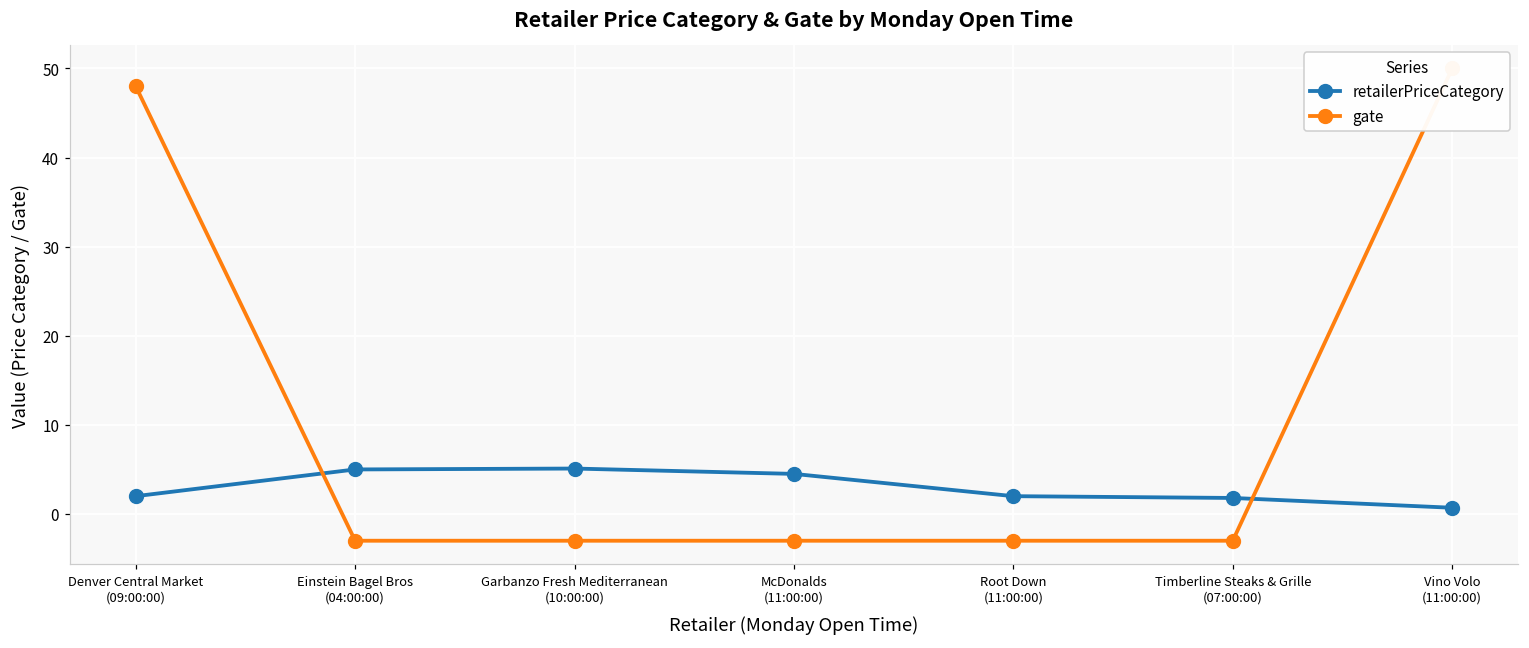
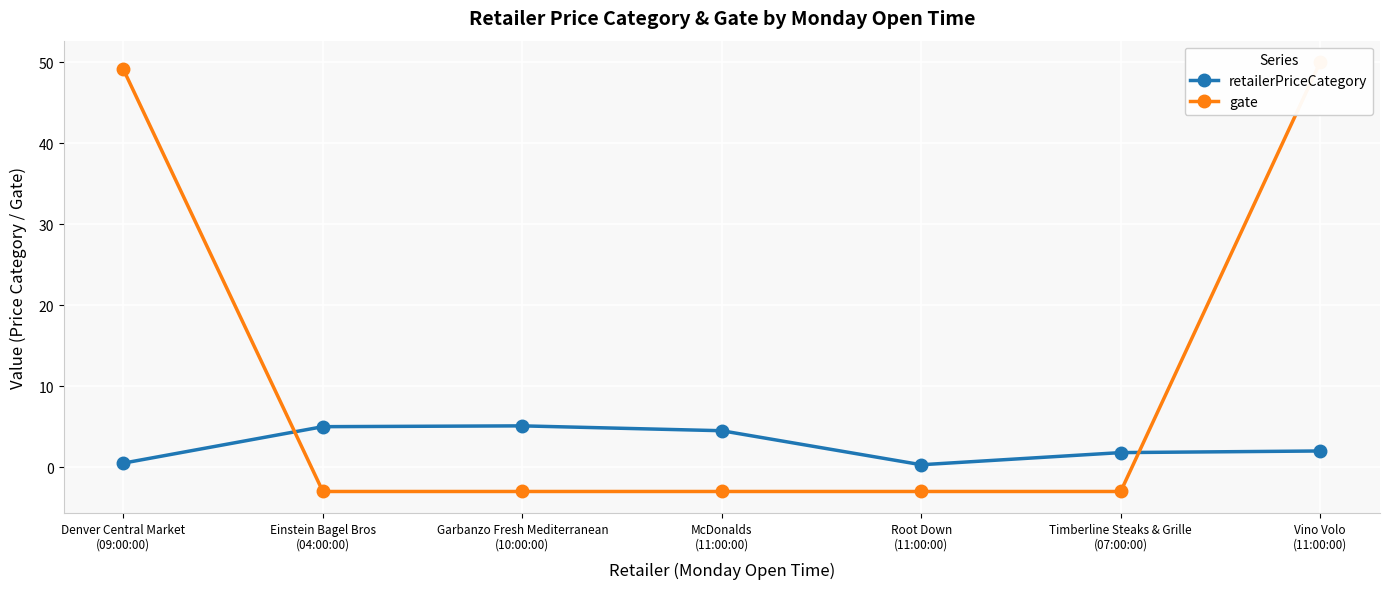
  {
    "retailerPriceCategory": {
-     "Denver Central Market (09:00:00)": 2,
+     "Denver Central Market (09:00:00)": 1,
      "Einstein Bagel Bros (04:00:00)": 5,
      "Garbanzo Fresh Mediterranean (10:00:00)": 5,
      "McDonalds (11:00:00)": 5,
-     "Root Down (11:00:00)": 2,
+     "Root Down (11:00:00)": 0,
      "Timberline Steaks & Grille (07:00:00)": 2,
-     "Vino Volo (11:00:00)": 1
+     "Vino Volo (11:00:00)": 2
    },
    "gate": {
-     "Denver Central Market (09:00:00)": 48,
+     "Denver Central Market (09:00:00)": 49,
      "Einstein Bagel Bros (04:00:00)": -3,
      "Garbanzo Fresh Mediterranean (10:00:00)": -3,
      "McDonalds (11:00:00)": -3,
      "Root Down (11:00:00)": -3,
      "Timberline Steaks & Grille (07:00:00)": -3
    }
  }
